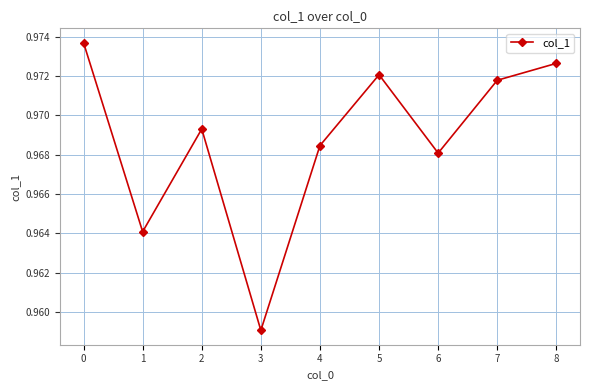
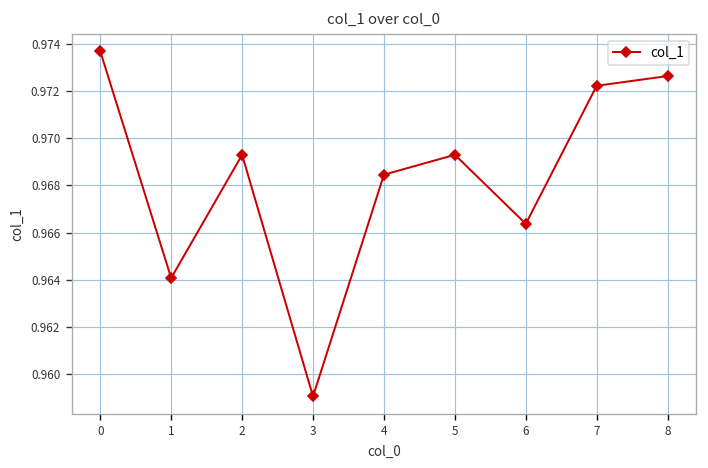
  {
    "0": 0.9737,
    "1": 0.9641,
    "2": 0.9693,
    "3": 0.9591,
    "4": 0.9685,
-   "5": 0.9721,
-   "6": 0.9681,
-   "7": 0.9718,
+   "5": 0.9693,
+   "6": 0.9664,
+   "7": 0.9722,
    "8": 0.9726
  }
